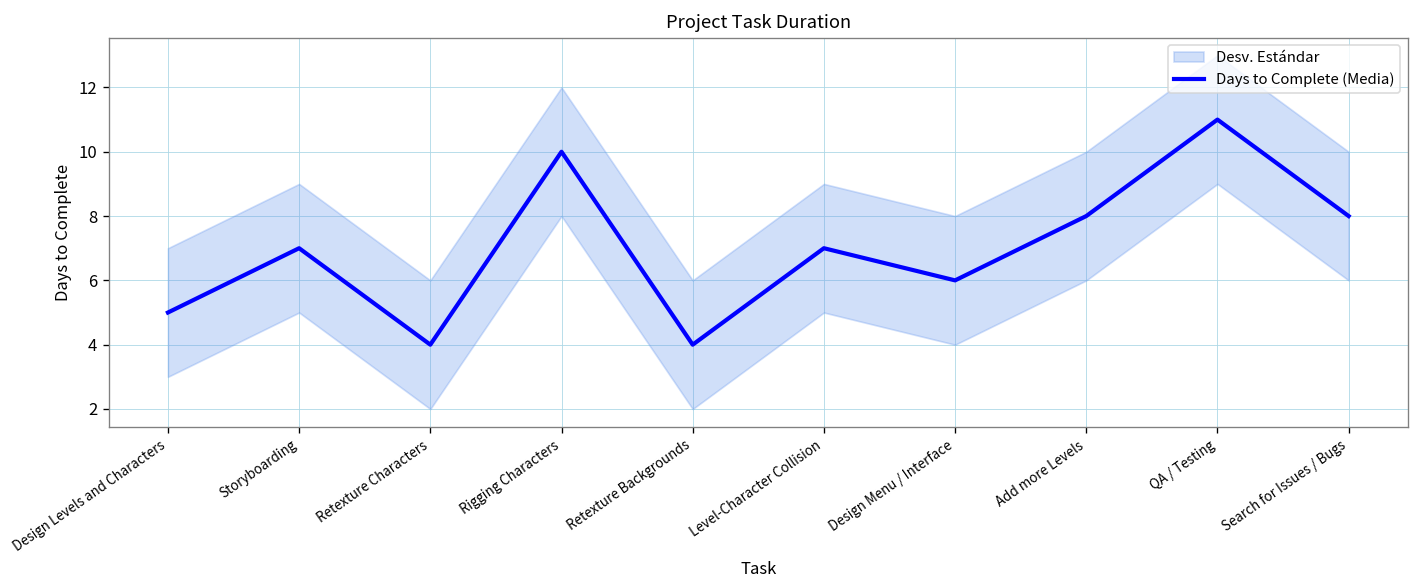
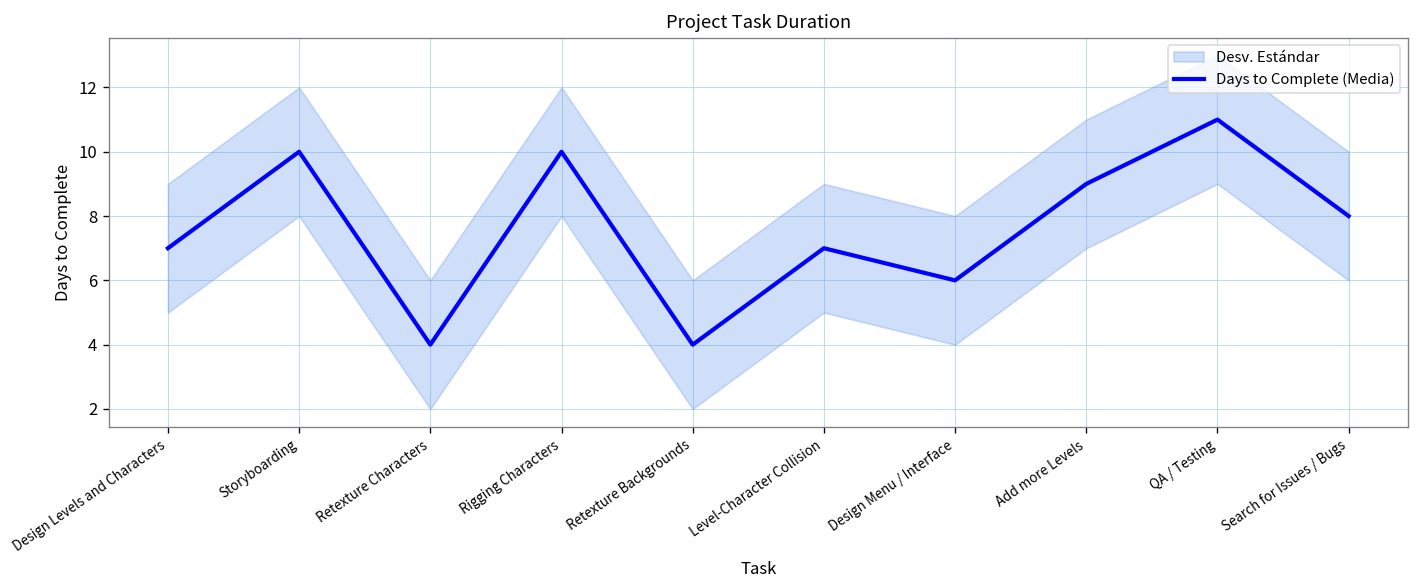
  {
    "Days to Complete (Media)": {
-     "Design Levels and Characters": 5,
-     "Storyboarding": 7,
+     "Design Levels and Characters": 7,
+     "Storyboarding": 10,
      "Retexture Characters": 4,
      "Rigging Characters": 10,
      "Retexture Backgrounds": 4,
      "Level-Character Collision": 7,
      "Design Menu / Interface": 6,
-     "Add more Levels": 8,
+     "Add more Levels": 9,
      "QA / Testing": 11,
      "Search for Issues / Bugs": 8
    }
  }
